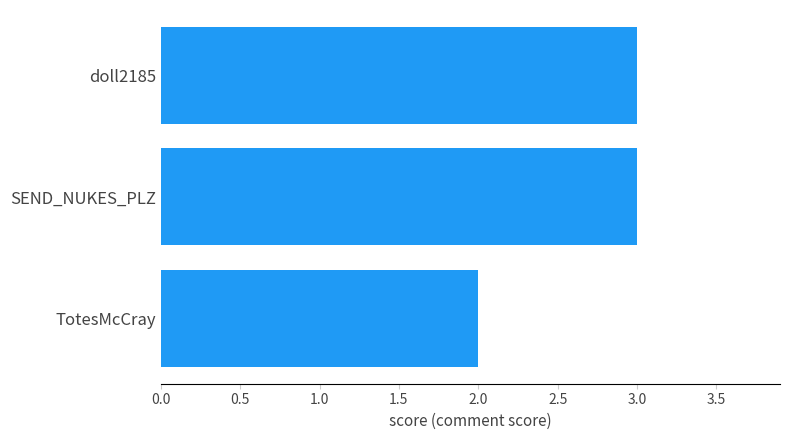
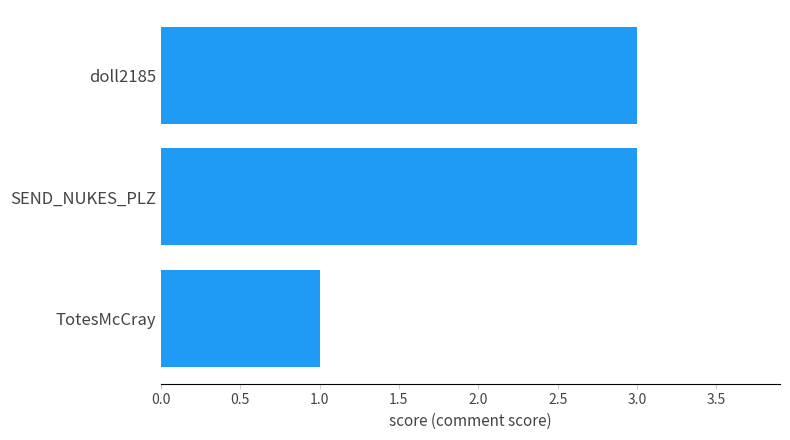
  {
    "doll2185": 3,
    "SEND_NUKES_PLZ": 3,
-   "TotesMcCray": 2
+   "TotesMcCray": 1
  }
